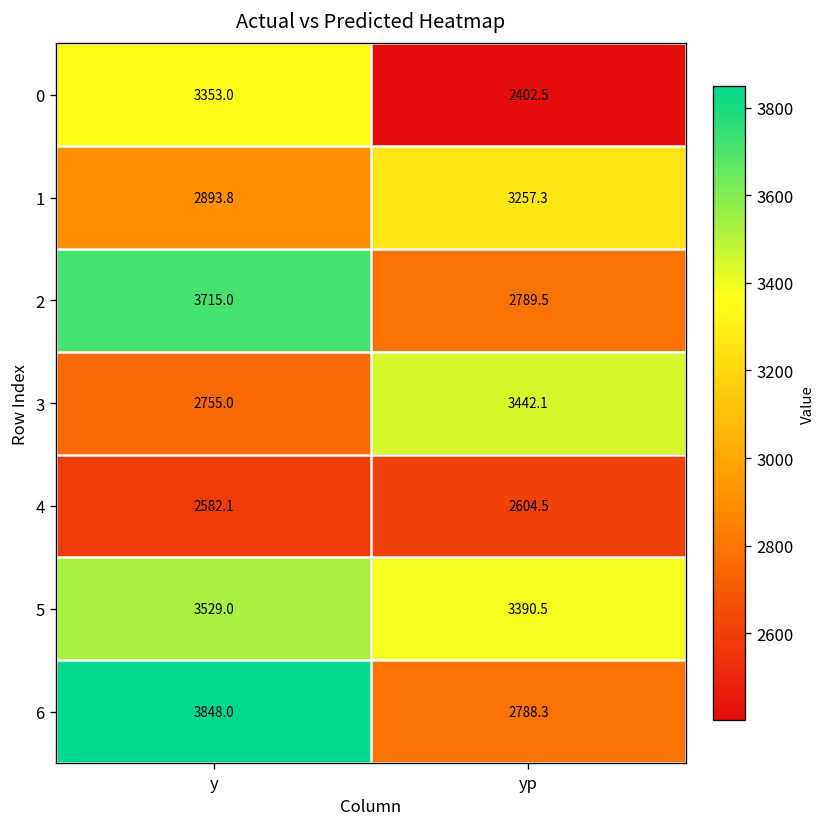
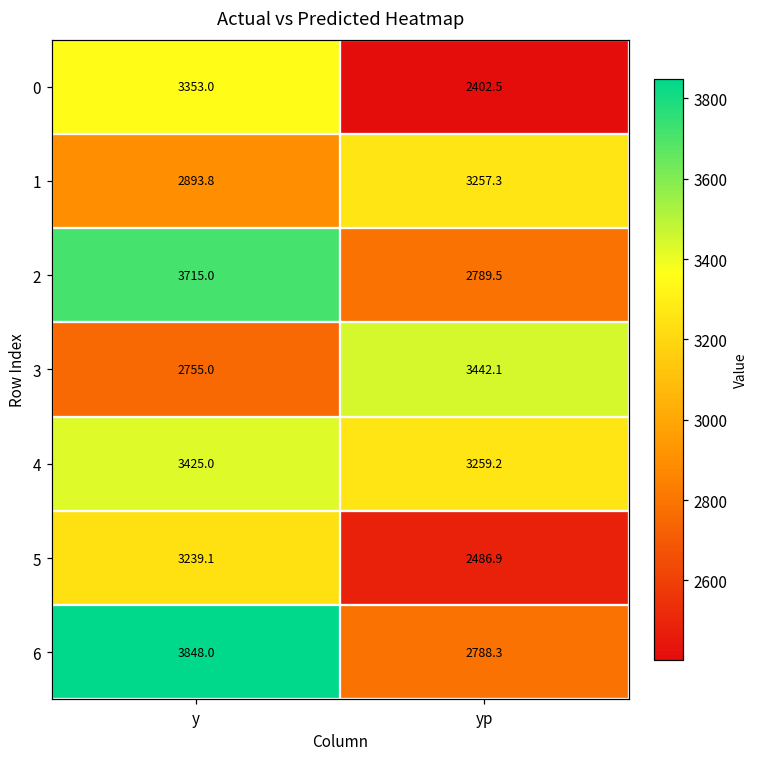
  {
    "0": {
      "y": 3353.0,
      "yp": 2402.5
    },
    "1": {
      "y": 2893.8,
      "yp": 3257.3
    },
    "2": {
      "y": 3715.0,
      "yp": 2789.5
    },
    "3": {
      "y": 2755.0,
      "yp": 3442.1
    },
    "4": {
-     "y": 2582.1,
-     "yp": 2604.5
+     "y": 3425.0,
+     "yp": 3259.2
    },
    "5": {
-     "y": 3529.0,
-     "yp": 3390.5
+     "y": 3239.1,
+     "yp": 2486.9
    },
    "6": {
      "y": 3848.0,
      "yp": 2788.3
    }
  }
